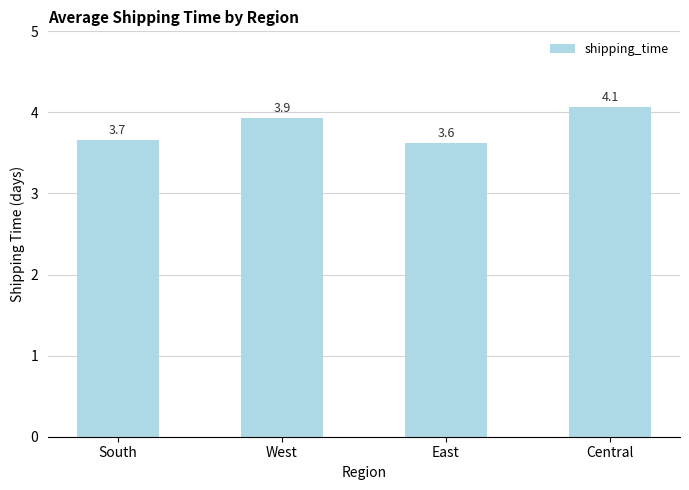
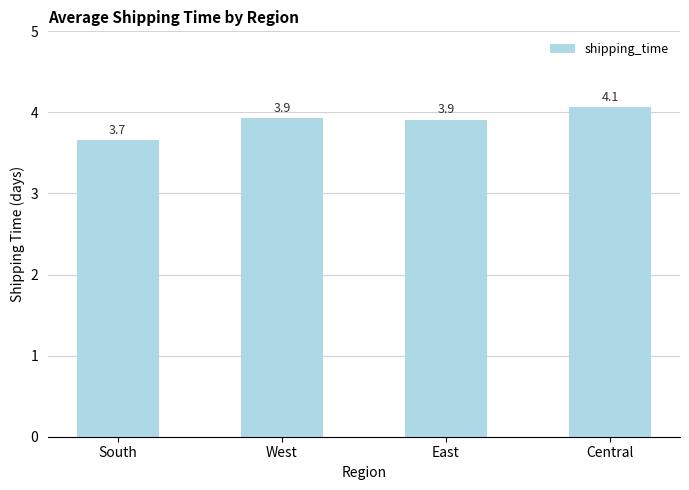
  {
    "South": 3.7,
    "West": 3.9,
-   "East": 3.6,
+   "East": 3.9,
    "Central": 4.1
  }
